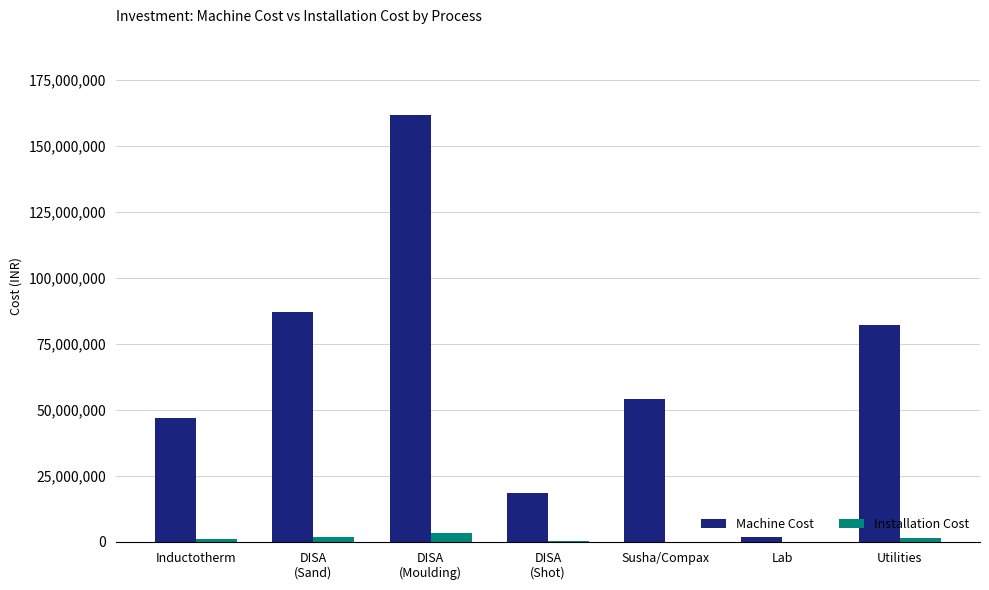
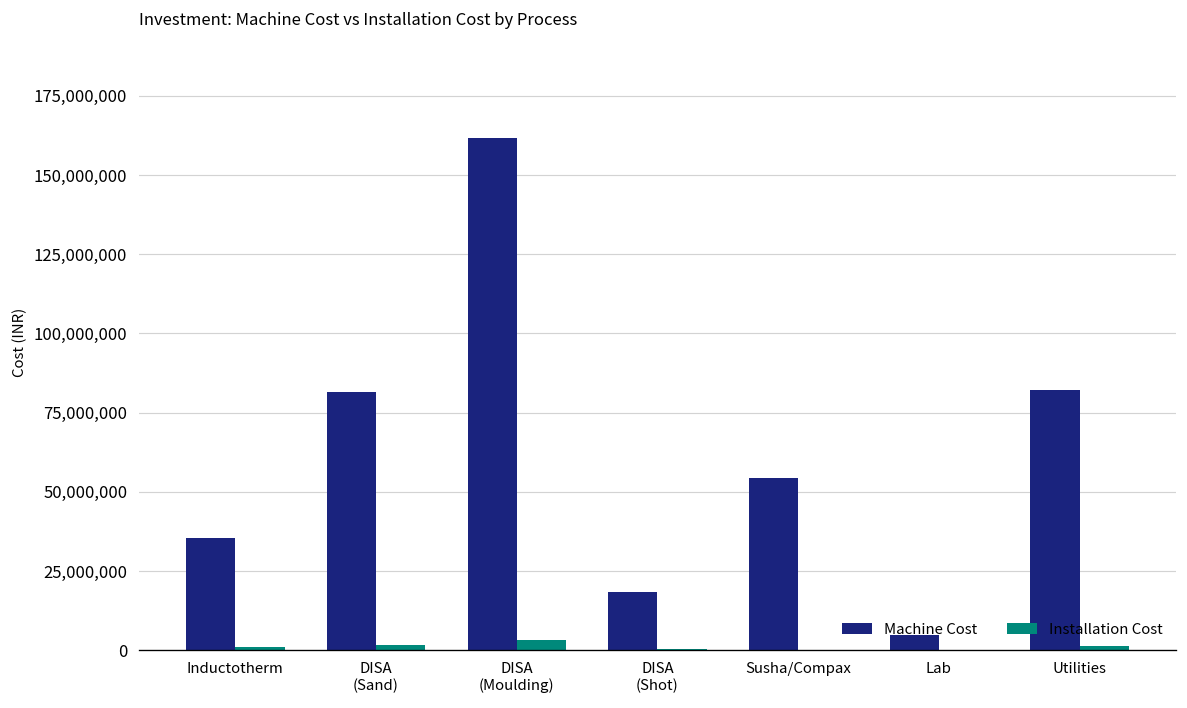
  {
    "Machine Cost": {
-     "Inductotherm": "47,000,000",
-     "DISA (Sand)": "87,000,000",
+     "Inductotherm": "35,000,000",
+     "DISA (Sand)": "82,000,000",
      "DISA (Moulding)": "162,000,000",
      "DISA (Shot)": "18,000,000",
      "Susha/Compax": "54,000,000",
-     "Lab": "2,000,000",
+     "Lab": "5,000,000",
      "Utilities": "82,000,000"
    },
    "Installation Cost": {
      "Inductotherm": "1,000,000",
      "DISA (Sand)": "2,000,000",
      "DISA (Moulding)": "3,000,000",
      "Utilities": "1,000,000"
    }
  }
